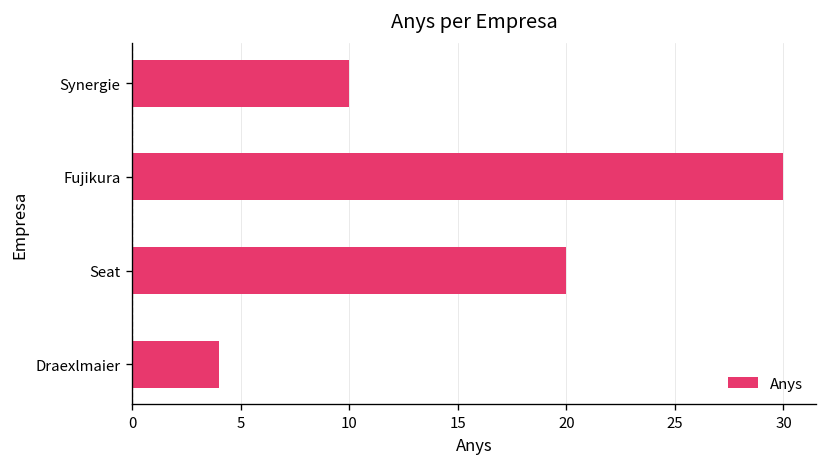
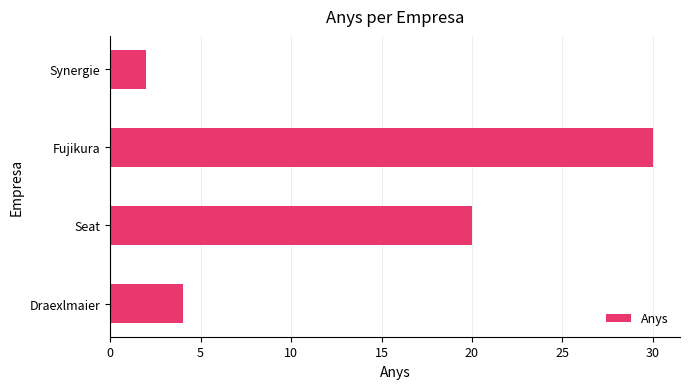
  {
-   "Synergie": 10,
+   "Synergie": 2,
    "Fujikura": 30,
    "Seat": 20,
    "Draexlmaier": 4
  }
